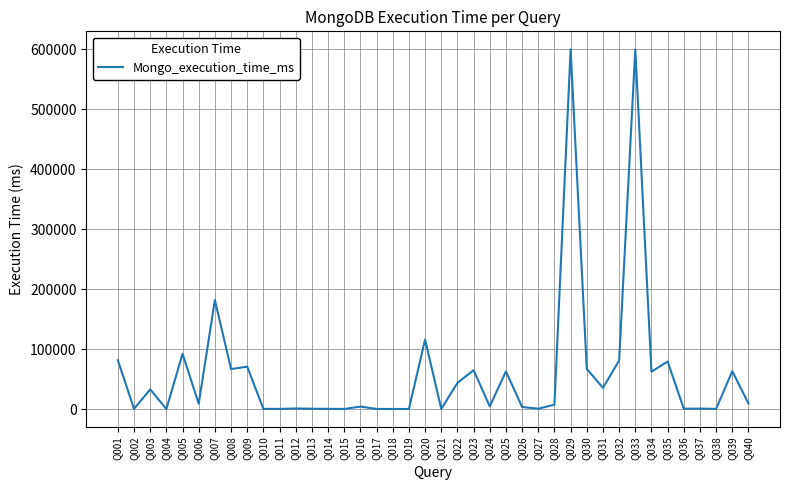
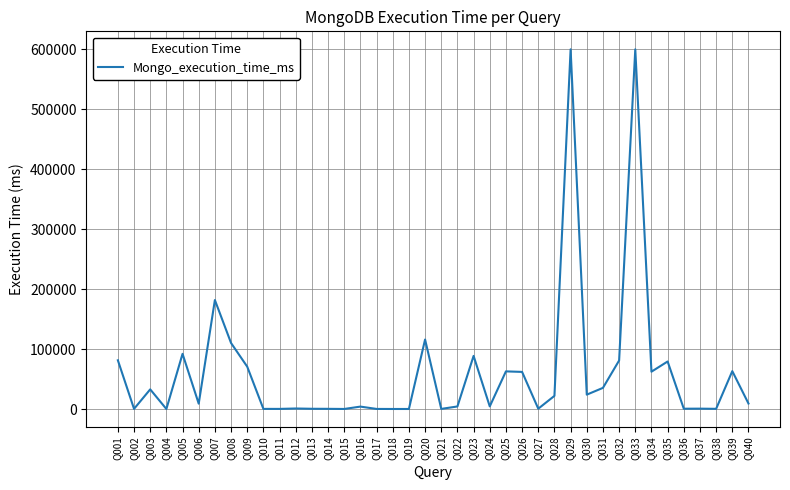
  {
    "Q001": 80000,
    "Q002": 0,
    "Q003": 30000,
    "Q004": 0,
    "Q005": 90000,
    "Q006": 10000,
    "Q007": 180000,
-   "Q008": 70000,
+   "Q008": 110000,
    "Q009": 70000,
    "Q010": 0,
    "Q011": 0,
    "Q012": 0,
    "Q013": 0,
    "Q014": 0,
    "Q015": 0,
    "Q016": 0,
    "Q017": 0,
    "Q018": 0,
    "Q019": 0,
    "Q020": 120000,
    "Q021": 0,
-   "Q022": 40000,
-   "Q023": 70000,
+   "Q022": 0,
+   "Q023": 90000,
    "Q024": 0,
    "Q025": 60000,
-   "Q026": 0,
+   "Q026": 60000,
    "Q027": 0,
-   "Q028": 10000,
+   "Q028": 20000,
    "Q029": 600000,
-   "Q030": 70000,
+   "Q030": 20000,
    "Q031": 40000,
    "Q032": 80000,
    "Q033": 600000,
    "Q034": 60000,
    "Q035": 80000,
    "Q036": 0,
    "Q037": 0,
    "Q038": 0,
    "Q039": 60000,
    "Q040": 10000
  }
